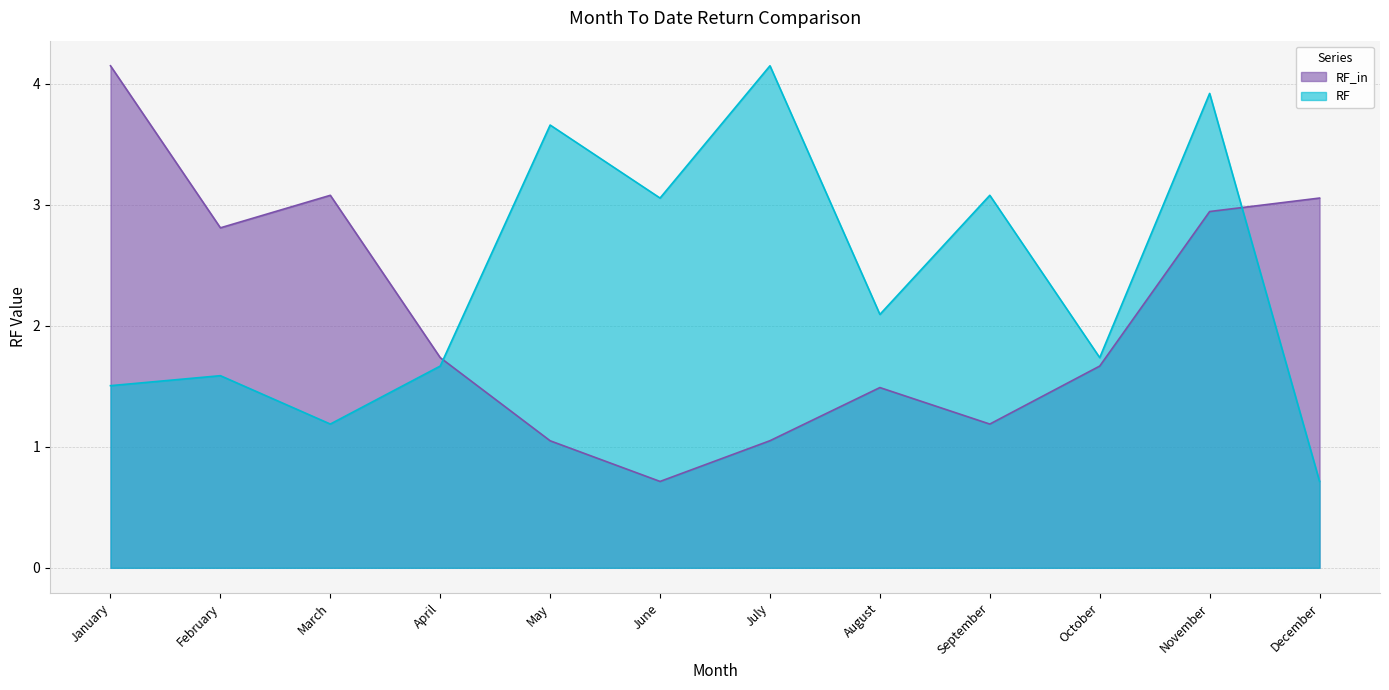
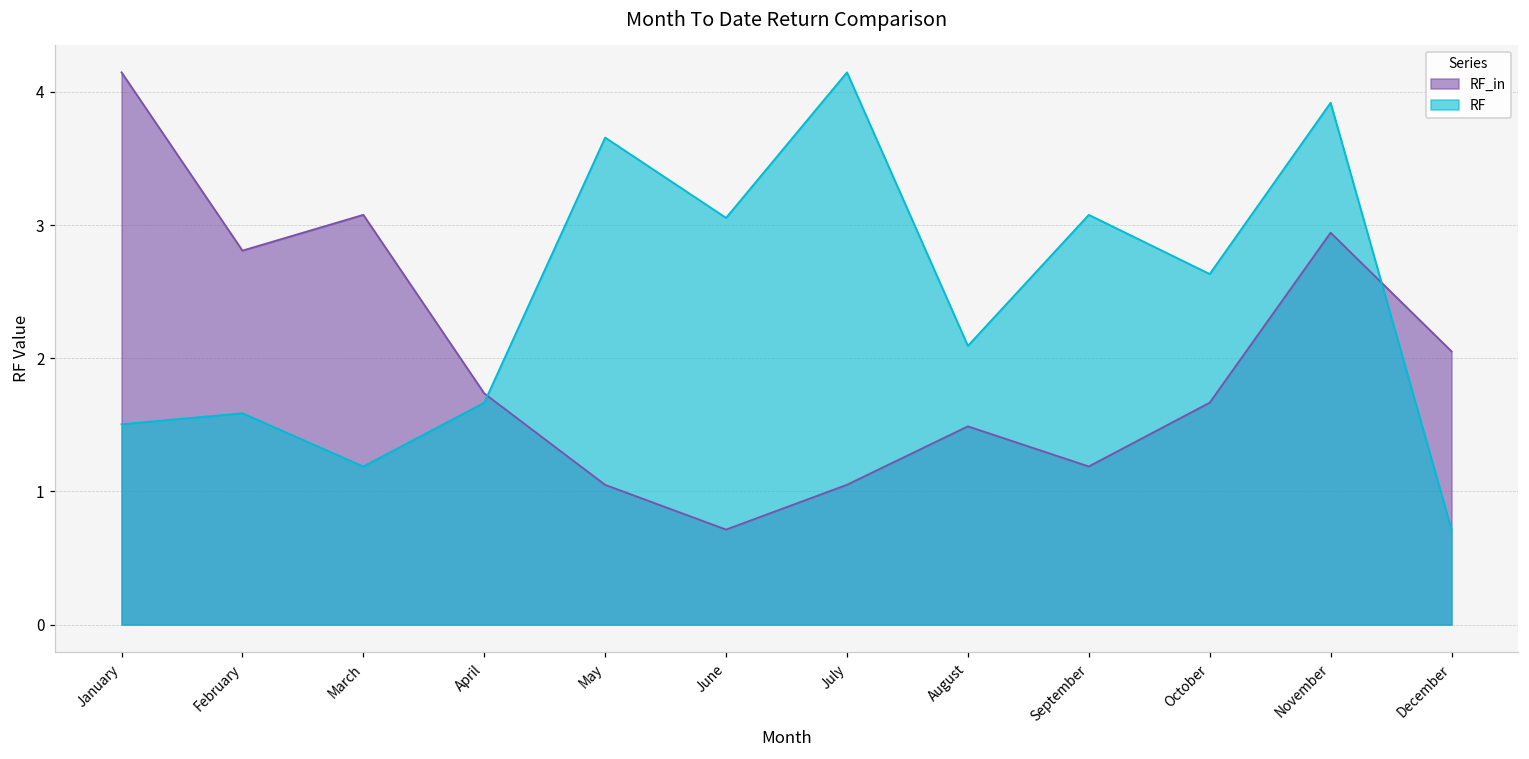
  {
    "RF_in": {
      "January": 4.15,
      "February": 2.81,
      "March": 3.08,
      "April": 1.74,
      "May": 1.05,
      "June": 0.71,
      "July": 1.05,
      "August": 1.49,
      "September": 1.19,
      "October": 1.67,
      "November": 2.94,
-     "December": 3.05
+     "December": 2.05
    },
    "RF": {
      "January": 1.50,
      "February": 1.59,
      "March": 1.19,
      "April": 1.67,
      "May": 3.66,
      "June": 3.05,
      "July": 4.15,
      "August": 2.09,
      "September": 3.08,
-     "October": 1.74,
+     "October": 2.63,
      "November": 3.92,
      "December": 0.71
    }
  }
